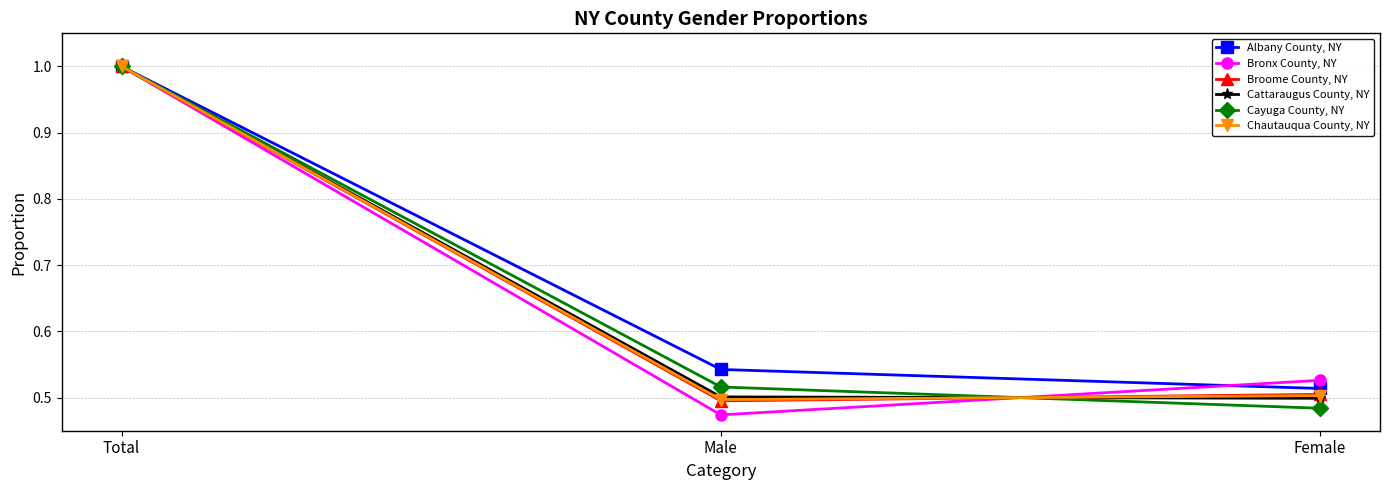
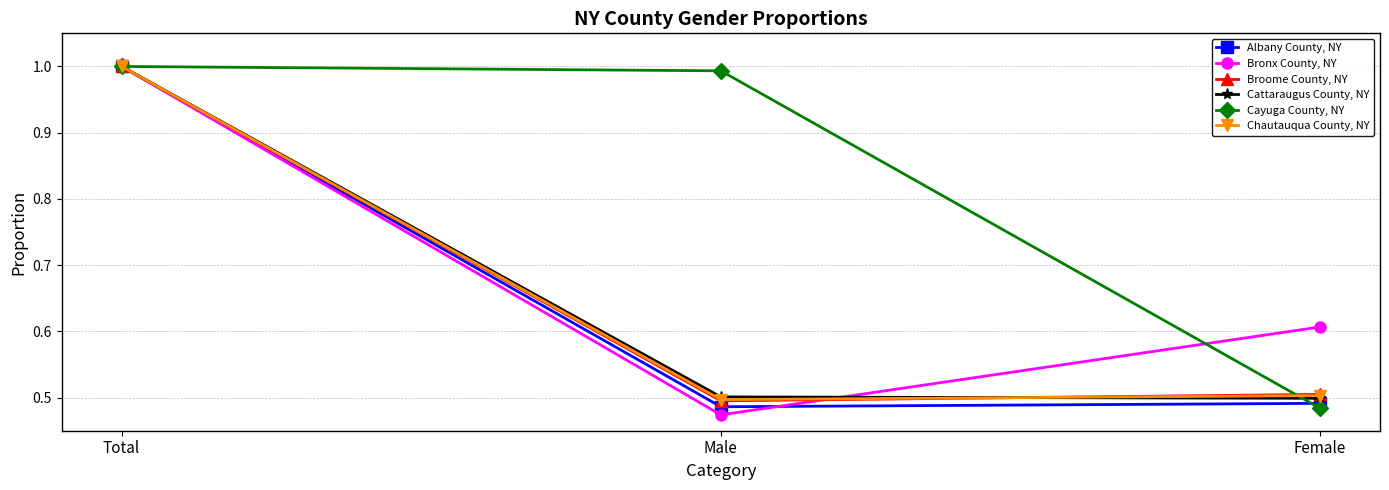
  {
    "Albany County, NY": {
-     "Male": 0.54,
-     "Female": 0.51
+     "Male": 0.49,
+     "Female": 0.49
    },
    "Bronx County, NY": {
      "Male": 0.47,
-     "Female": 0.53
+     "Female": 0.61
    },
    "Cattaraugus County, NY": {
      "Male": 0.50,
      "Female": 0.50
    },
    "Cayuga County, NY": {
-     "Male": 0.52,
+     "Male": 0.99,
      "Female": 0.48
    }
  }
